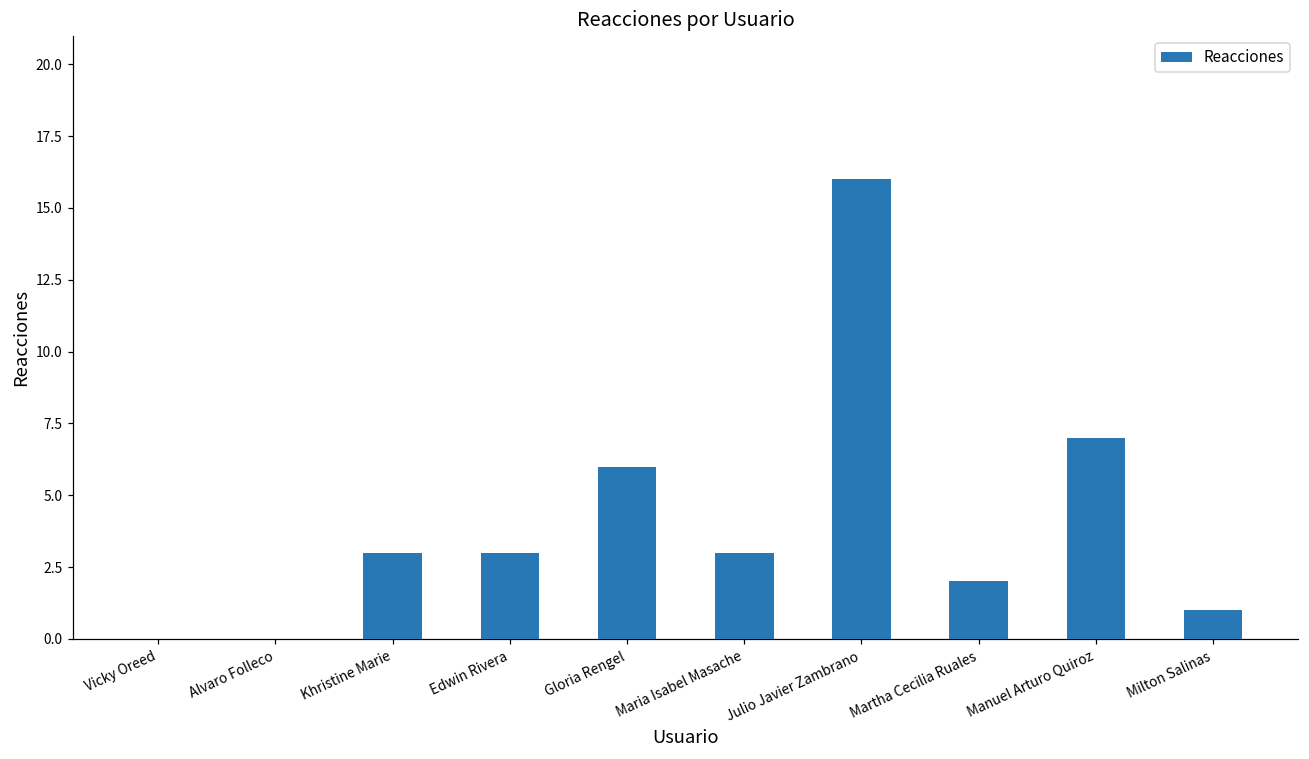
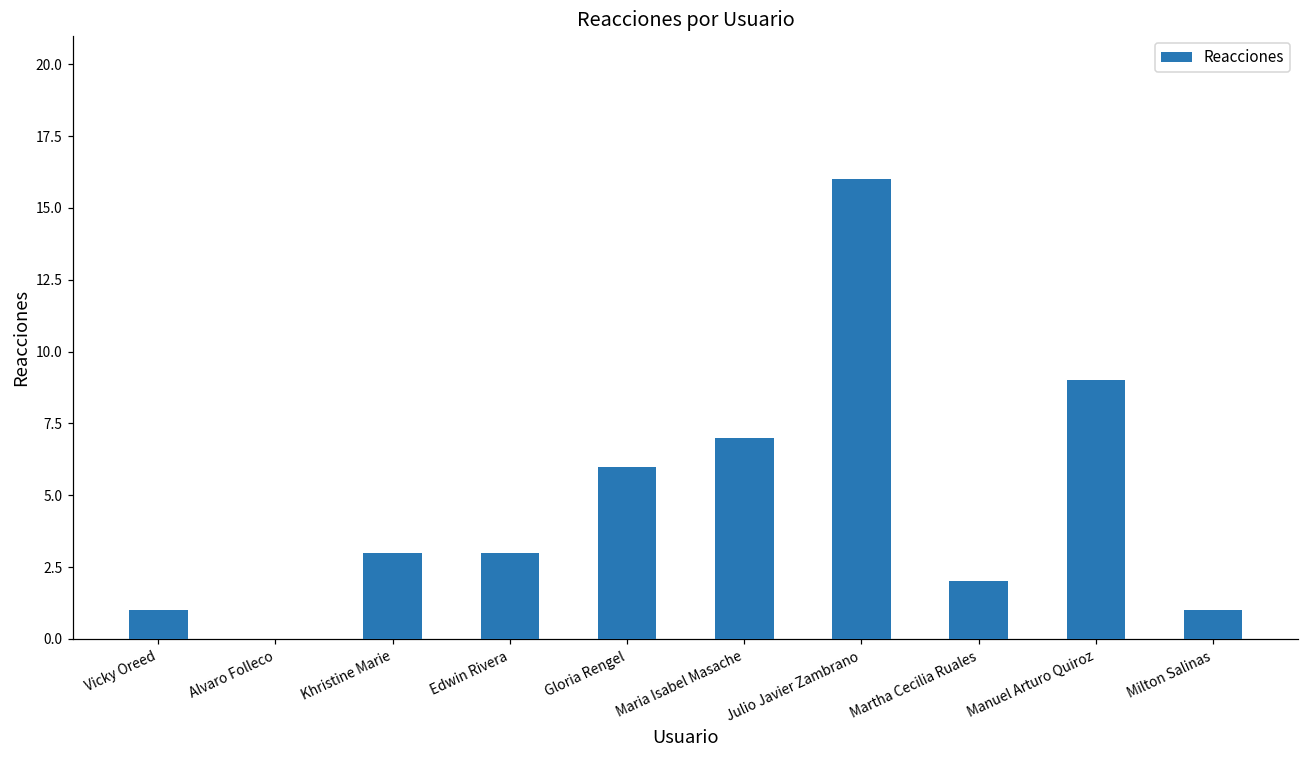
  {
-   "Vicky Oreed": 0,
+   "Vicky Oreed": 1,
    "Alvaro Folleco": 0,
    "Khristine Marie": 3,
    "Edwin Rivera": 3,
    "Gloria Rengel": 6,
-   "Maria Isabel Masache": 3,
+   "Maria Isabel Masache": 7,
    "Julio Javier Zambrano": 16,
    "Martha Cecilia Ruales": 2,
-   "Manuel Arturo Quiroz": 7,
+   "Manuel Arturo Quiroz": 9,
    "Milton Salinas": 1
  }
